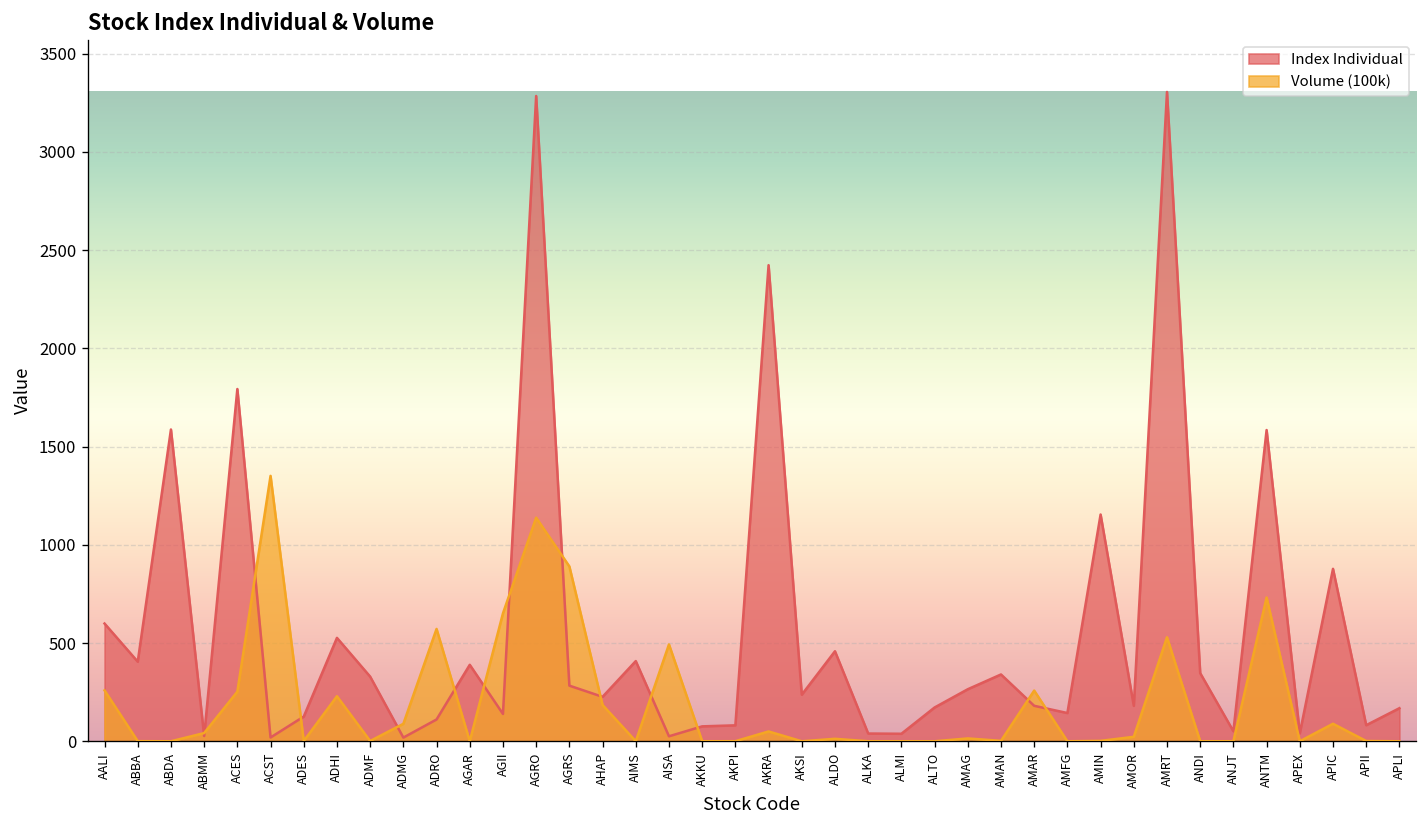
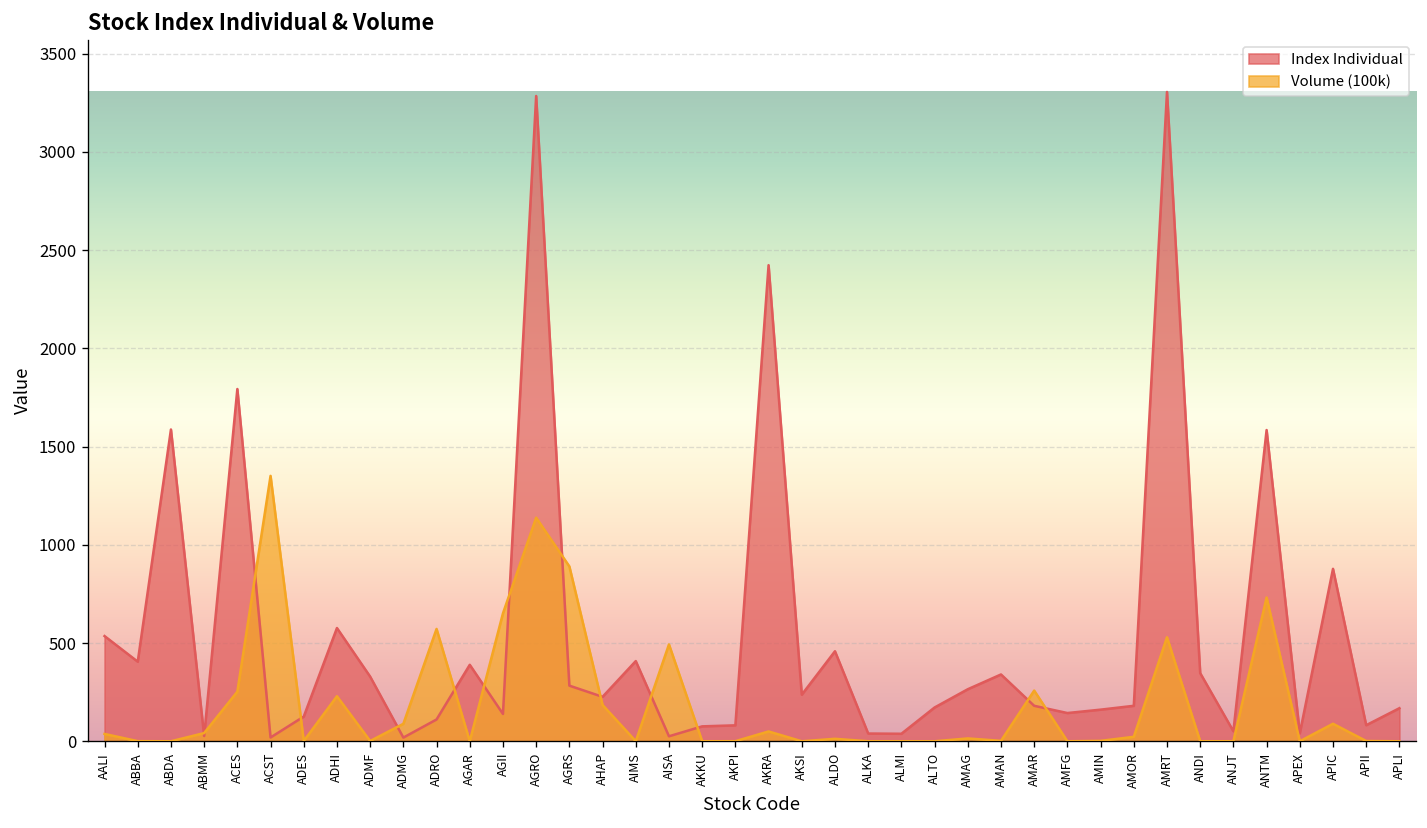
  {
    "Index Individual": {
-     "AALI": 600,
+     "AALI": 540,
      "ABBA": 410,
      "ABDA": 1590,
      "ACES": 1790,
      "ACST": 20,
      "ADES": 130,
-     "ADHI": 530,
+     "ADHI": 580,
      "ADMF": 330,
      "ADMG": 20,
      "ADRO": 110,
      "AGAR": 390,
      "AGII": 140,
      "AGRO": 3280,
      "AGRS": 280,
      "AHAP": 230,
      "AIMS": 410,
      "AISA": 30,
      "AKKU": 80,
      "AKPI": 80,
      "AKRA": 2420,
      "AKSI": 240,
      "ALDO": 460,
      "ALKA": 40,
      "ALMI": 40,
      "ALTO": 170,
      "AMAG": 260,
      "AMAN": 340,
      "AMAR": 180,
      "AMFG": 140,
-     "AMIN": 1150,
+     "AMIN": 160,
      "AMOR": 180,
      "AMRT": 3300,
      "ANDI": 350,
      "ANJT": 50,
      "ANTM": 1580,
      "APEX": 40,
      "APIC": 880,
      "APII": 80,
      "APLI": 170
    },
    "Volume (100k)": {
-     "AALI": 260,
+     "AALI": 40,
      "ABBA": 0,
      "ABDA": 0,
      "ACES": 250,
      "ACST": 1350,
      "ADES": 0,
      "ADHI": 230,
      "ADMF": 0,
      "ADMG": 90,
      "ADRO": 570,
      "AGAR": 0,
      "AGII": 650,
      "AGRO": 1140,
      "AGRS": 890,
      "AHAP": 180,
      "AIMS": 0,
      "AISA": 490,
      "AKKU": 0,
      "AKPI": 0,
      "AKRA": 50,
      "AKSI": 0,
      "ALDO": 10,
      "ALKA": 0,
      "ALMI": 0,
      "ALTO": 0,
      "AMAG": 10,
      "AMAN": 0,
      "AMAR": 260,
      "AMFG": 0,
      "AMIN": 0,
      "AMOR": 20,
      "AMRT": 530,
      "ANDI": 0,
      "ANJT": 0,
      "ANTM": 730,
      "APEX": 0,
      "APIC": 90,
      "APII": 0,
      "APLI": 0
    }
  }
